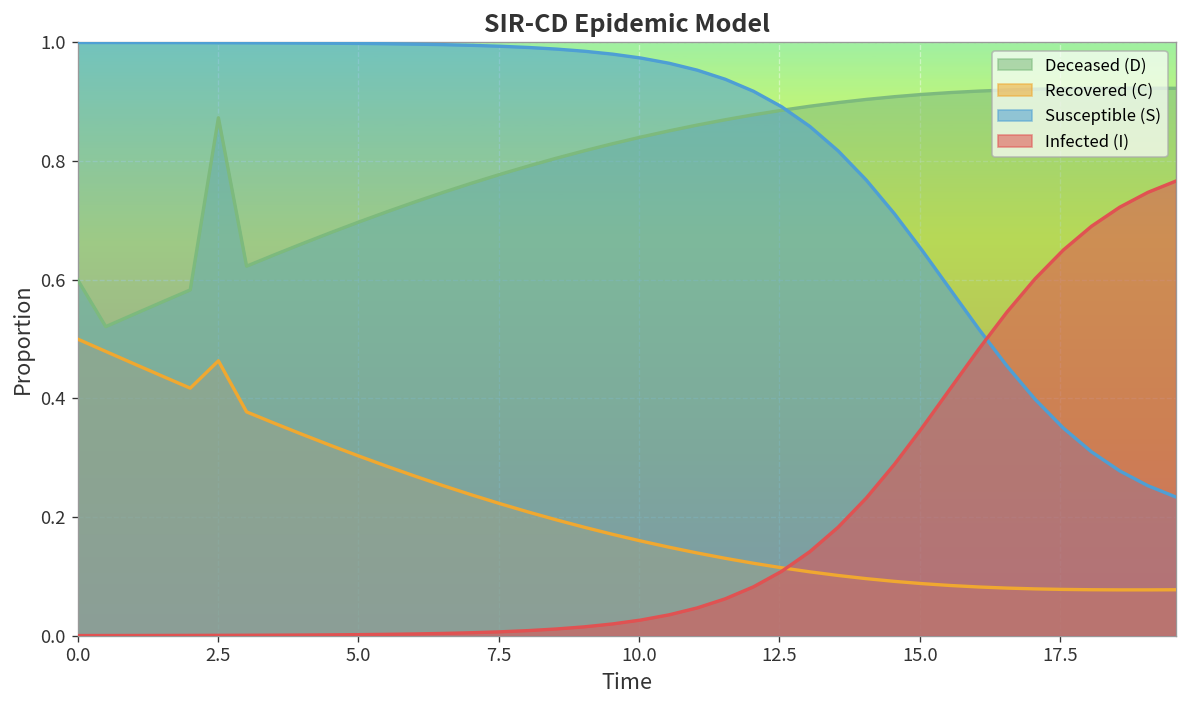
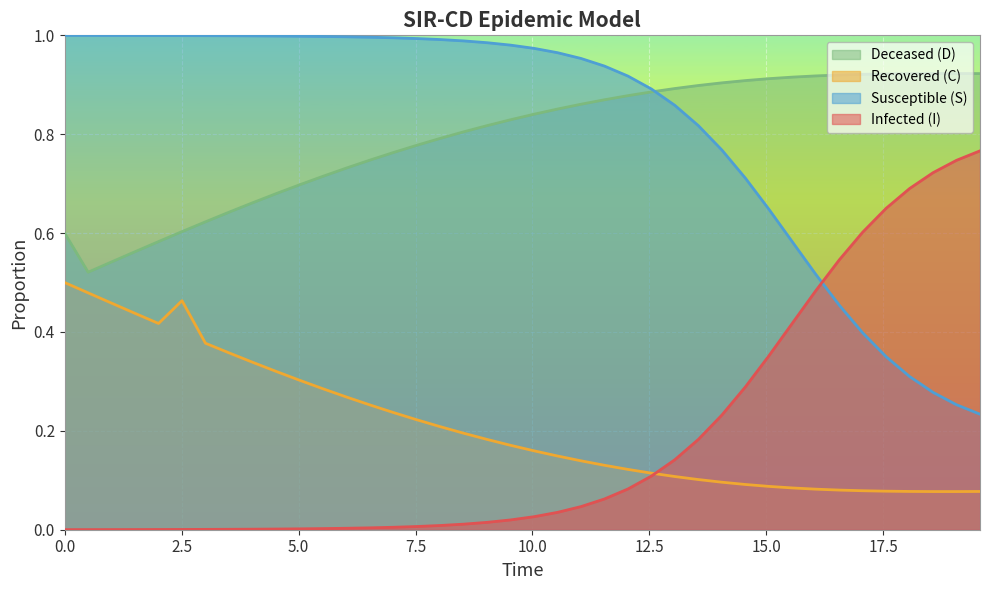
  {
    "Deceased (D)": {
      "0.0": 0.60,
-     "2.5": 0.87
+     "2.5": 0.60
    },
    "Recovered (C)": {
      "0.0": 0.50,
      "2.5": 0.46
    },
    "Susceptible (S)": {
      "0.0": 1.00,
      "2.5": 1.00
    },
    "Infected (I)": {
      "0.0": 0.00,
      "2.5": 0.00
    }
  }
